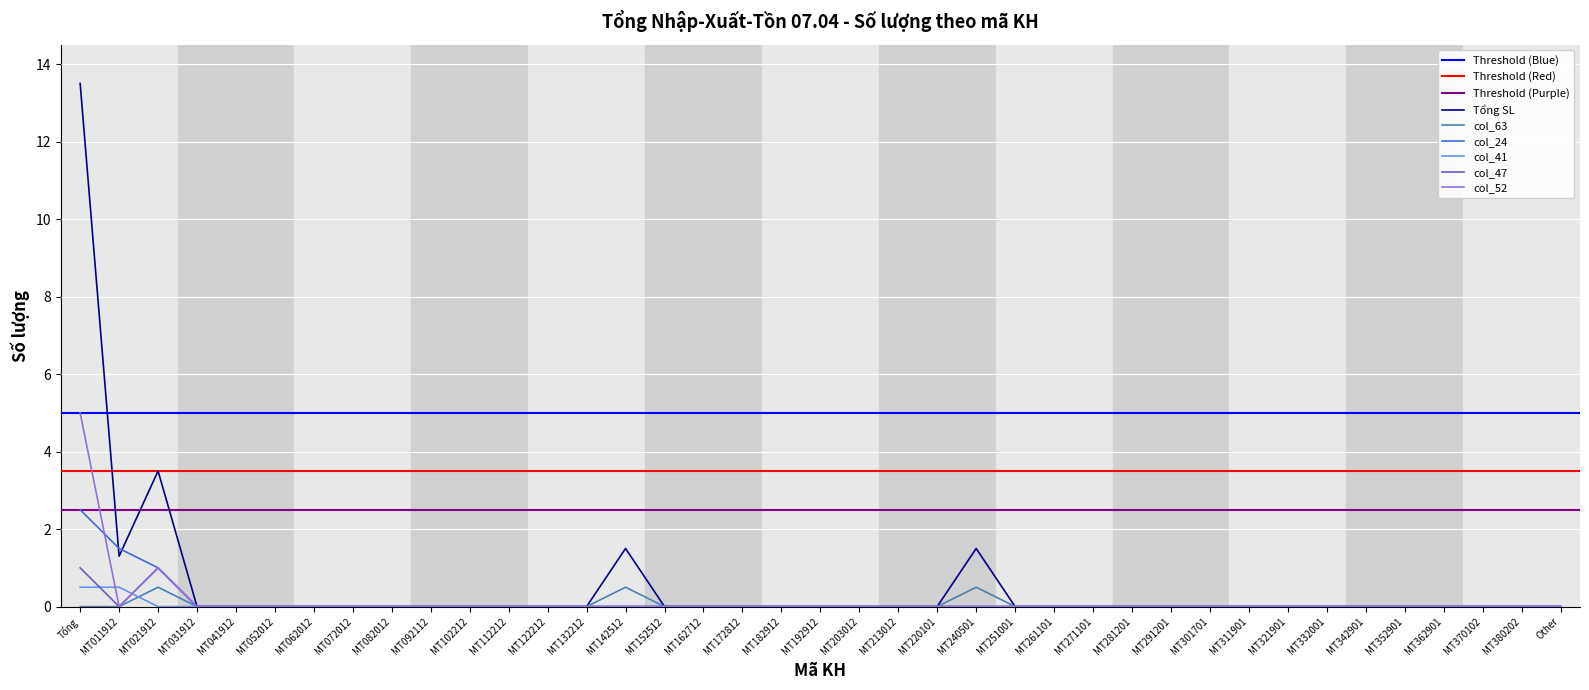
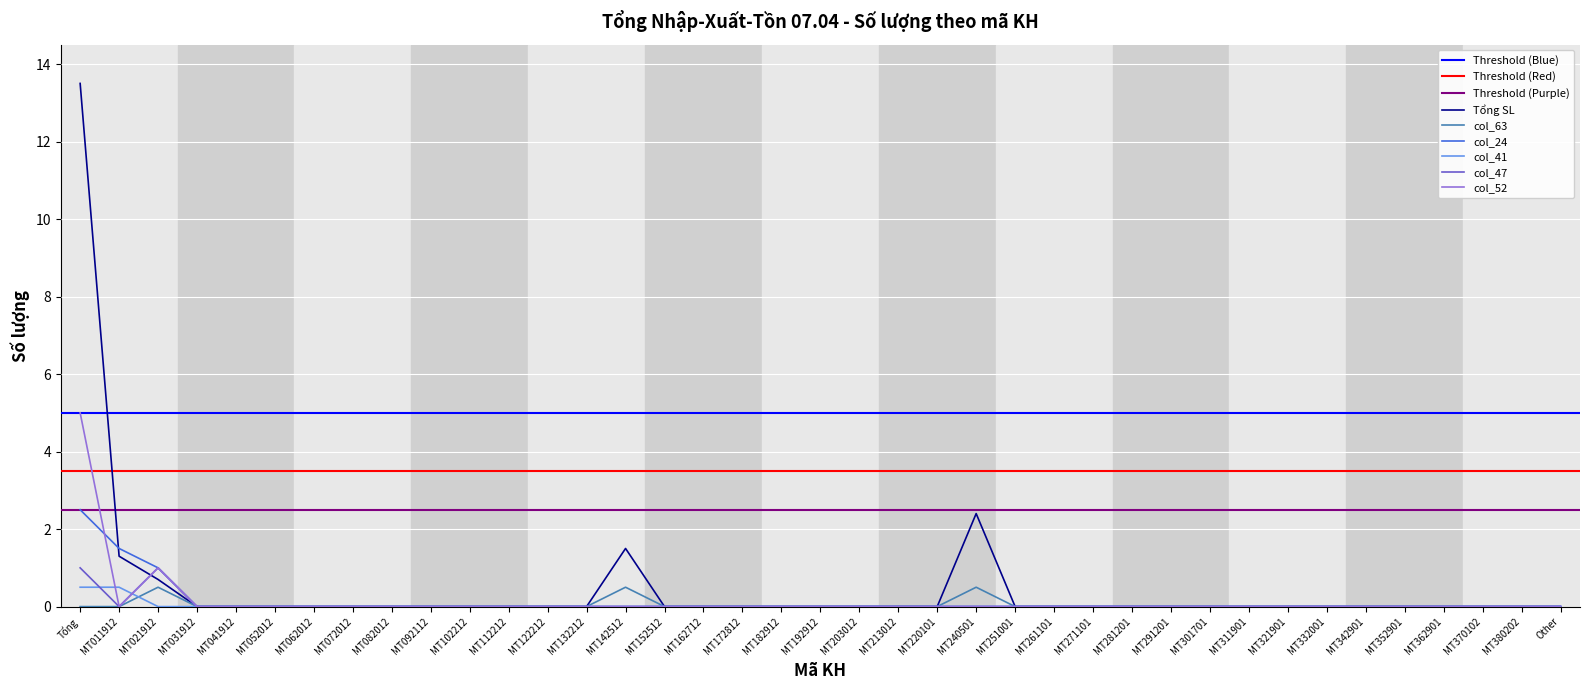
  {
    "Tổng SL": {
      "Tổng": 13.5,
      "MT011912": 1.3,
-     "MT021912": 3.5,
+     "MT021912": 0.7,
      "MT142512": 1.5,
-     "MT240501": 1.5
+     "MT240501": 2.4
    }
  }
